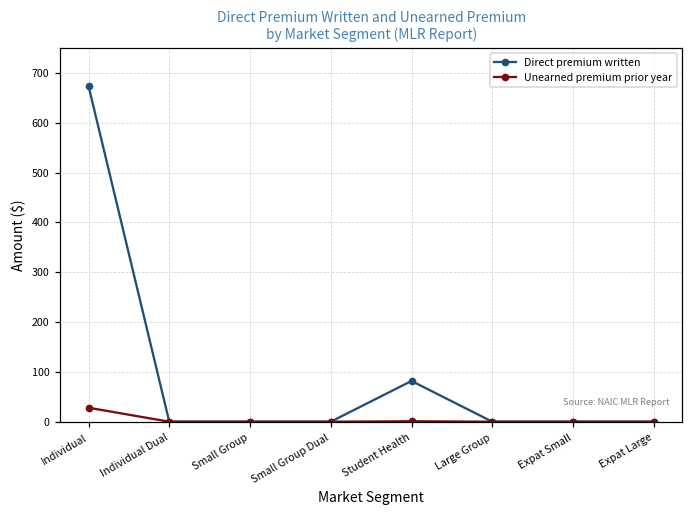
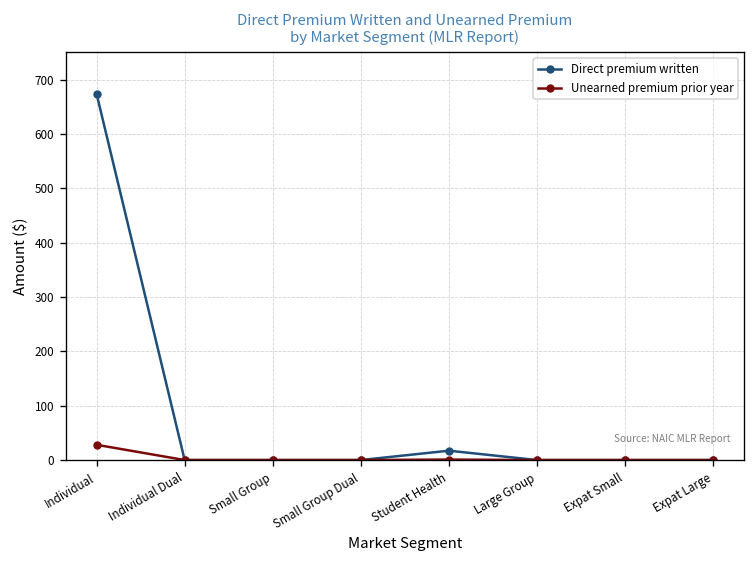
  {
    "Direct premium written": {
      "Individual": 670,
-     "Student Health": 80
+     "Student Health": 20
    },
    "Unearned premium prior year": {
      "Individual": 30,
      "Student Health": 0
    }
  }
